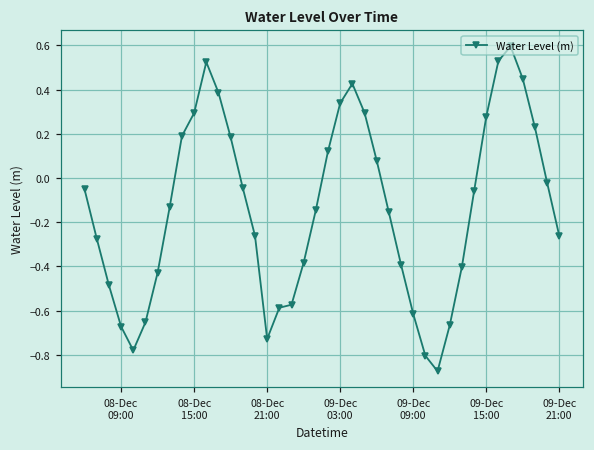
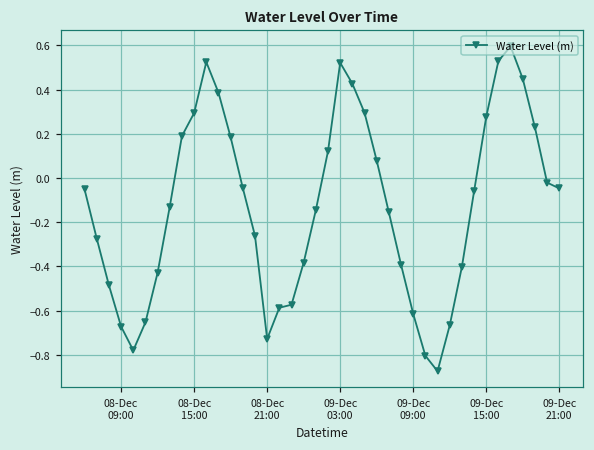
  {
    "08-Dec 09:00": -0.67,
    "08-Dec 15:00": 0.29,
    "08-Dec 21:00": -0.73,
-   "09-Dec 03:00": 0.34,
+   "09-Dec 03:00": 0.52,
    "09-Dec 09:00": -0.61,
    "09-Dec 15:00": 0.28,
-   "09-Dec 21:00": -0.26
+   "09-Dec 21:00": -0.05
  }
